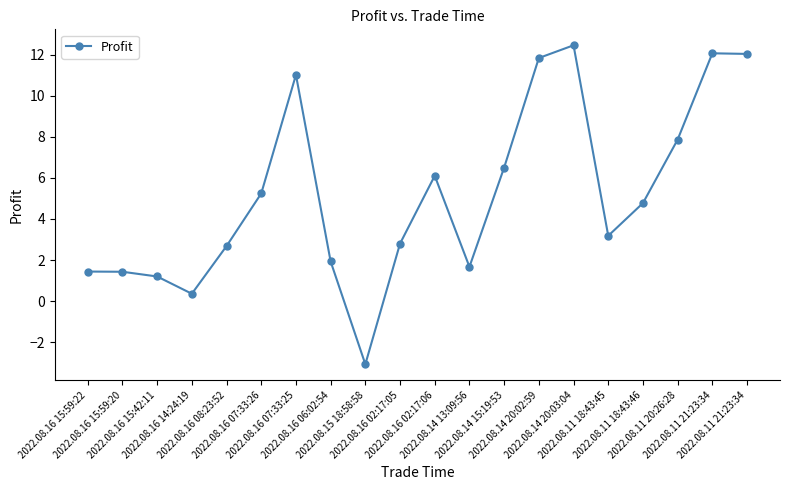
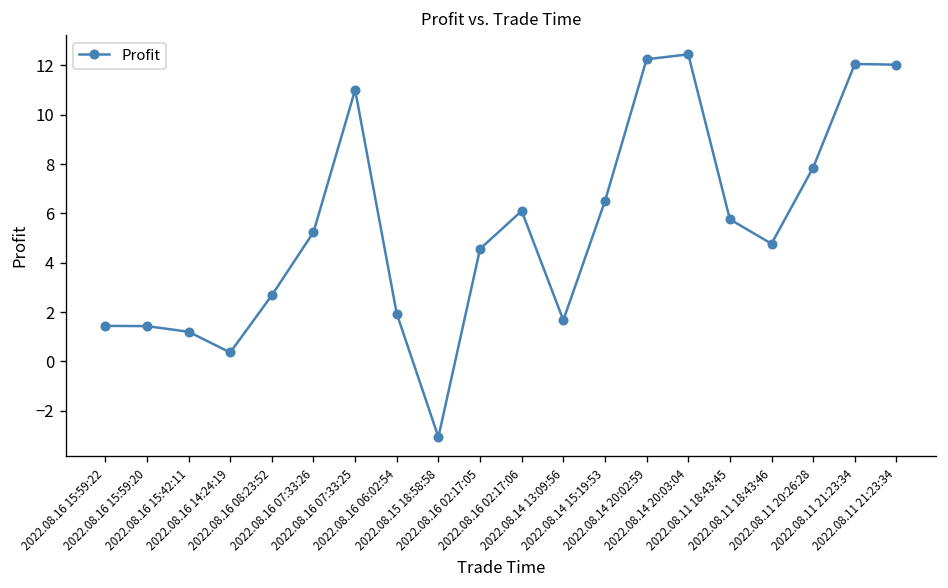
  {
    "2022.08.16 15:59:22": 1.4,
    "2022.08.16 15:59:20": 1.4,
    "2022.08.16 15:42:11": 1.2,
    "2022.08.16 14:24:19": 0.4,
    "2022.08.16 08:23:52": 2.7,
    "2022.08.16 07:33:26": 5.2,
    "2022.08.16 07:33:25": 11.0,
    "2022.08.16 06:02:54": 1.9,
    "2022.08.15 18:58:58": -3.1,
-   "2022.08.16 02:17:05": 2.8,
+   "2022.08.16 02:17:05": 4.6,
    "2022.08.16 02:17:06": 6.1,
    "2022.08.14 13:09:56": 1.7,
    "2022.08.14 15:19:53": 6.5,
-   "2022.08.14 20:02:59": 11.8,
+   "2022.08.14 20:02:59": 12.3,
    "2022.08.14 20:03:04": 12.5,
-   "2022.08.11 18:43:45": 3.2,
+   "2022.08.11 18:43:45": 5.8,
    "2022.08.11 18:43:46": 4.8,
    "2022.08.11 20:26:28": 7.9
  }
